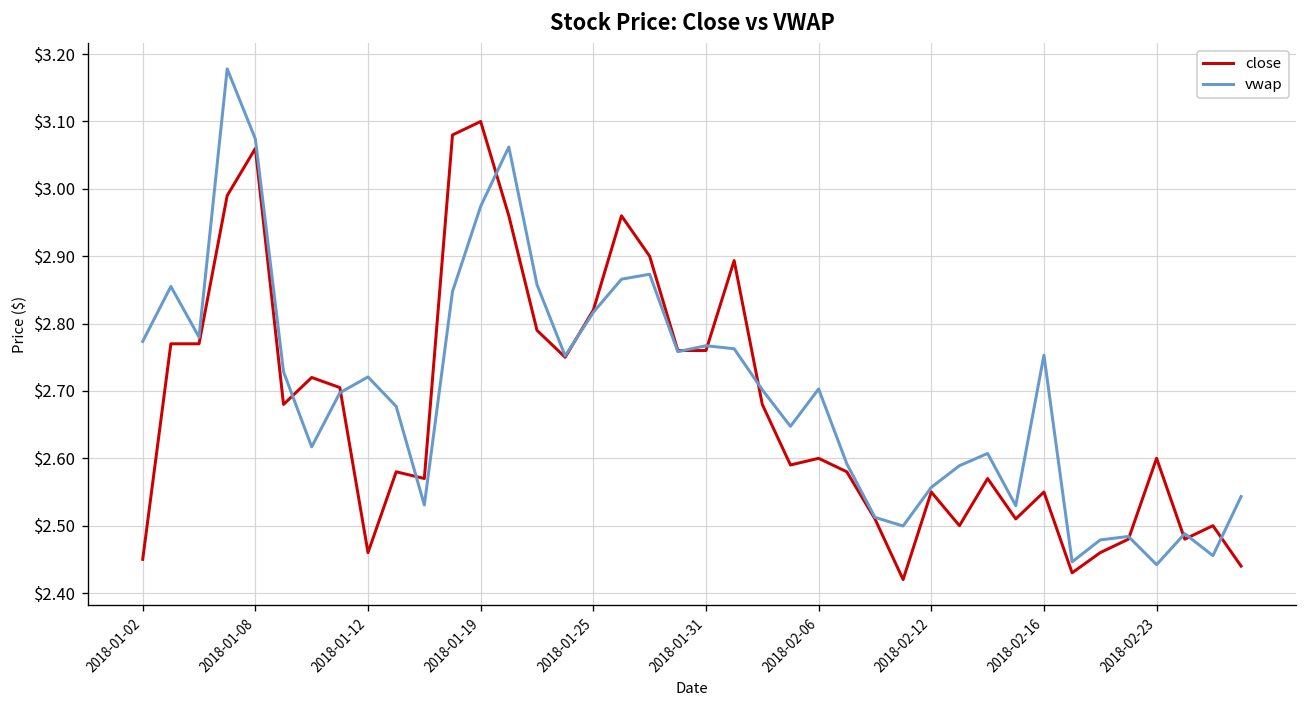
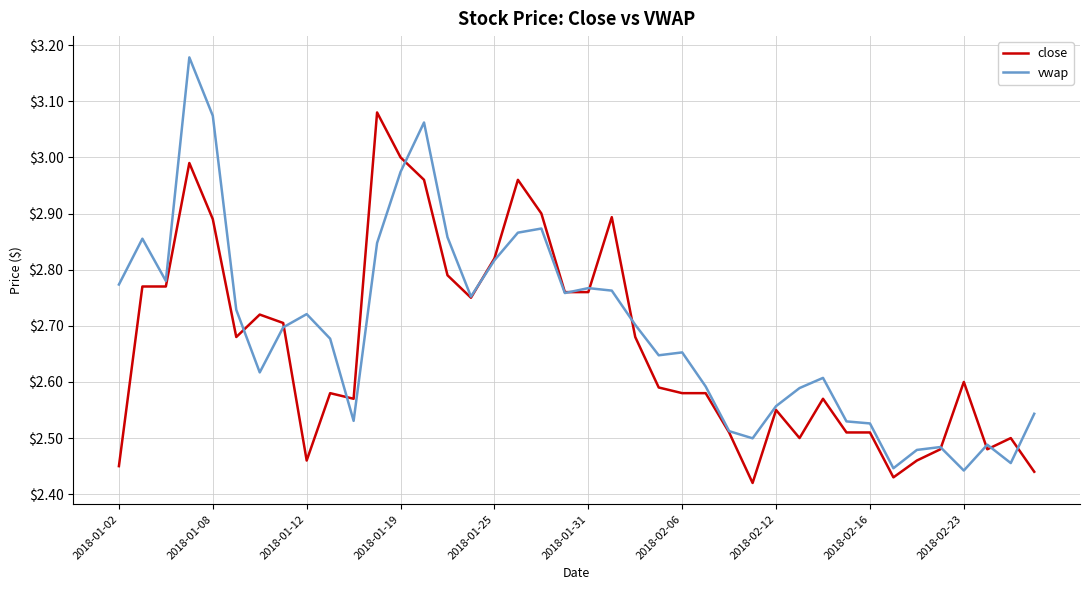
  {
    "close": {
      "2018-01-02": "$2.45",
-     "2018-01-08": "$3.06",
+     "2018-01-08": "$2.89",
      "2018-01-12": "$2.46",
-     "2018-01-19": "$3.1",
+     "2018-01-19": "$3.0",
      "2018-01-31": "$2.76",
-     "2018-02-06": "$2.60",
+     "2018-02-06": "$2.58",
      "2018-02-12": "$2.55",
-     "2018-02-16": "$2.55",
+     "2018-02-16": "$2.51",
      "2018-02-23": "$2.60"
    },
    "vwap": {
      "2018-01-02": "$2.77",
      "2018-01-08": "$3.07",
      "2018-01-12": "$2.72",
      "2018-01-19": "$2.97",
      "2018-01-31": "$2.77",
-     "2018-02-06": "$2.70",
+     "2018-02-06": "$2.65",
      "2018-02-12": "$2.56",
-     "2018-02-16": "$2.75",
+     "2018-02-16": "$2.53",
      "2018-02-23": "$2.44"
    }
  }
